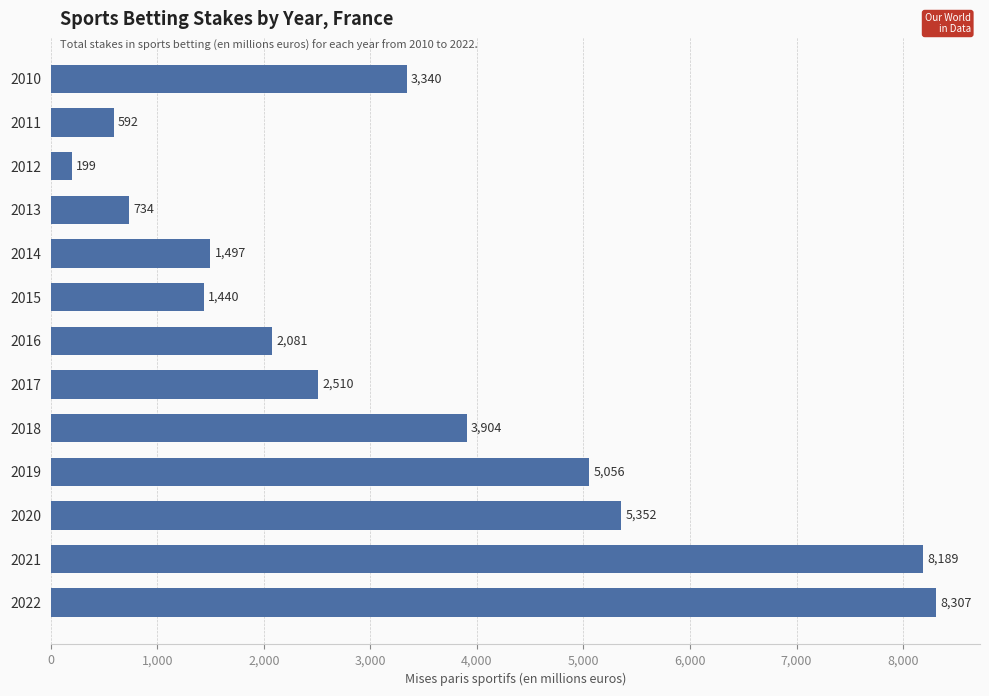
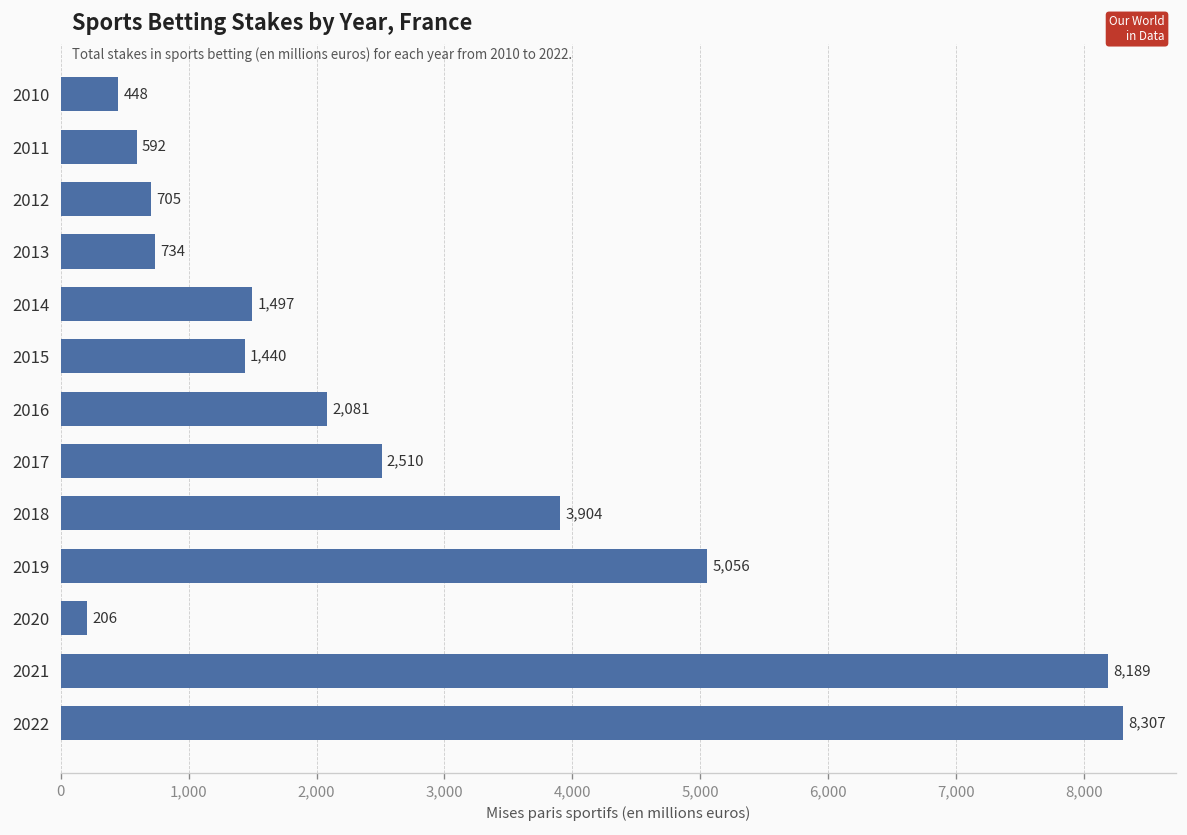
  {
-   "2010": "3,340",
+   "2010": "448",
    "2011": "592",
-   "2012": "199",
+   "2012": "705",
    "2013": "734",
    "2014": "1,497",
    "2015": "1,440",
    "2016": "2,081",
    "2017": "2,510",
    "2018": "3,904",
    "2019": "5,056",
-   "2020": "5,352",
+   "2020": "206",
    "2021": "8,189",
    "2022": "8,307"
  }
